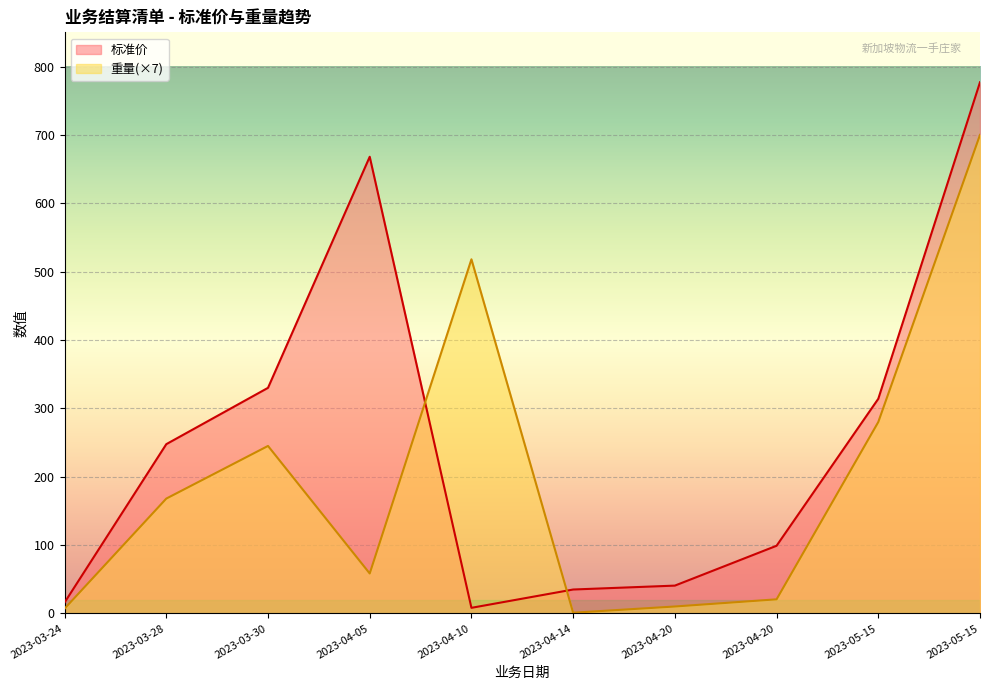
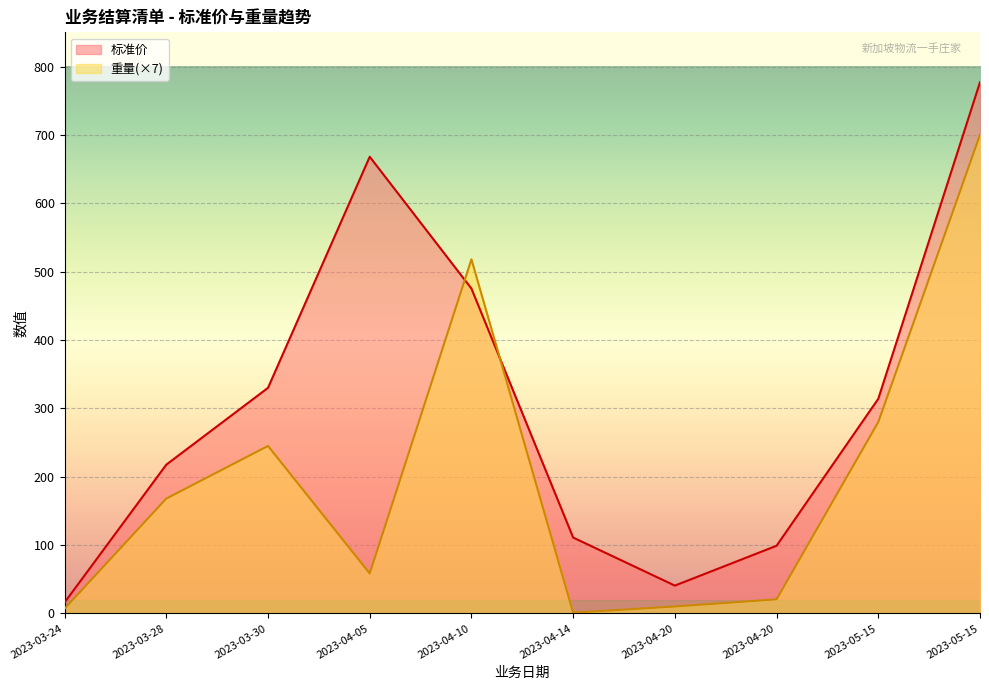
  {
    "标准价": {
      "2023-03-24": 20,
-     "2023-03-28": 250,
+     "2023-03-28": 220,
      "2023-03-30": 330,
      "2023-04-05": 670,
-     "2023-04-10": 10,
-     "2023-04-14": 40
+     "2023-04-10": 480,
+     "2023-04-14": 110
    },
    "重量(×7)": {
      "2023-03-24": 10,
      "2023-03-28": 170,
      "2023-03-30": 250,
      "2023-04-05": 60,
      "2023-04-10": 520,
      "2023-04-14": 0
    }
  }
